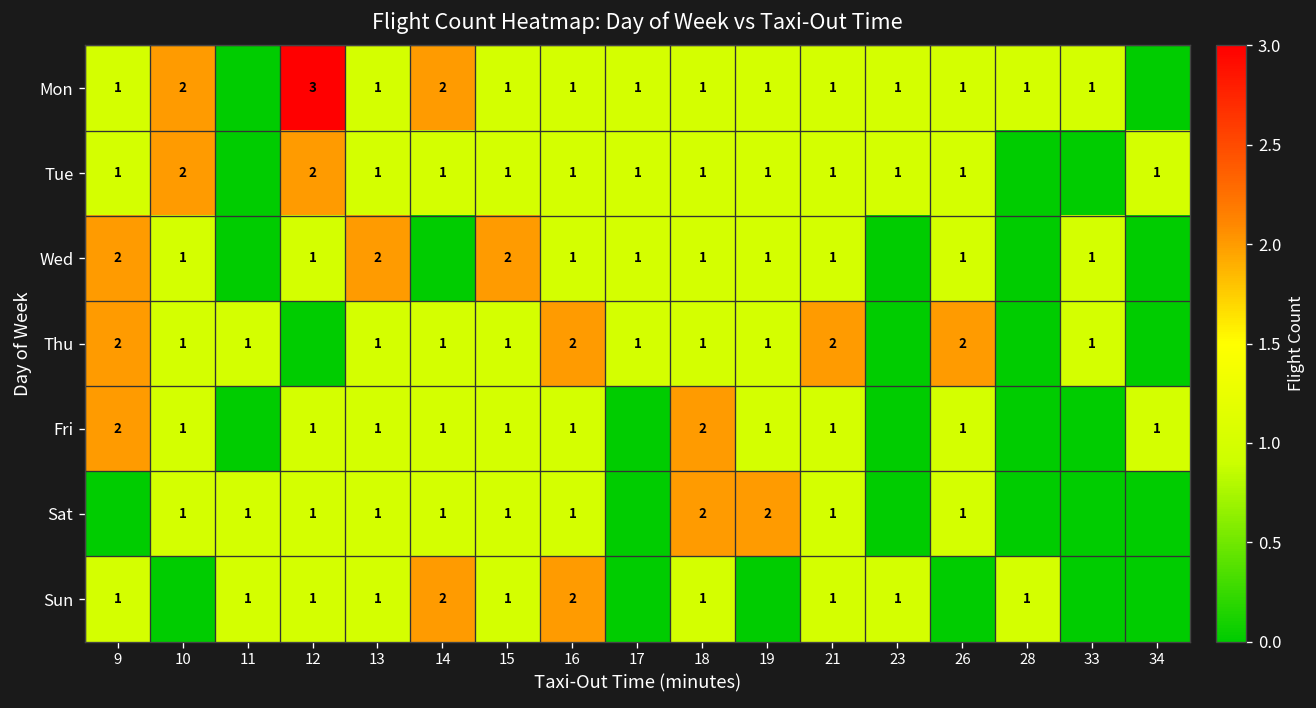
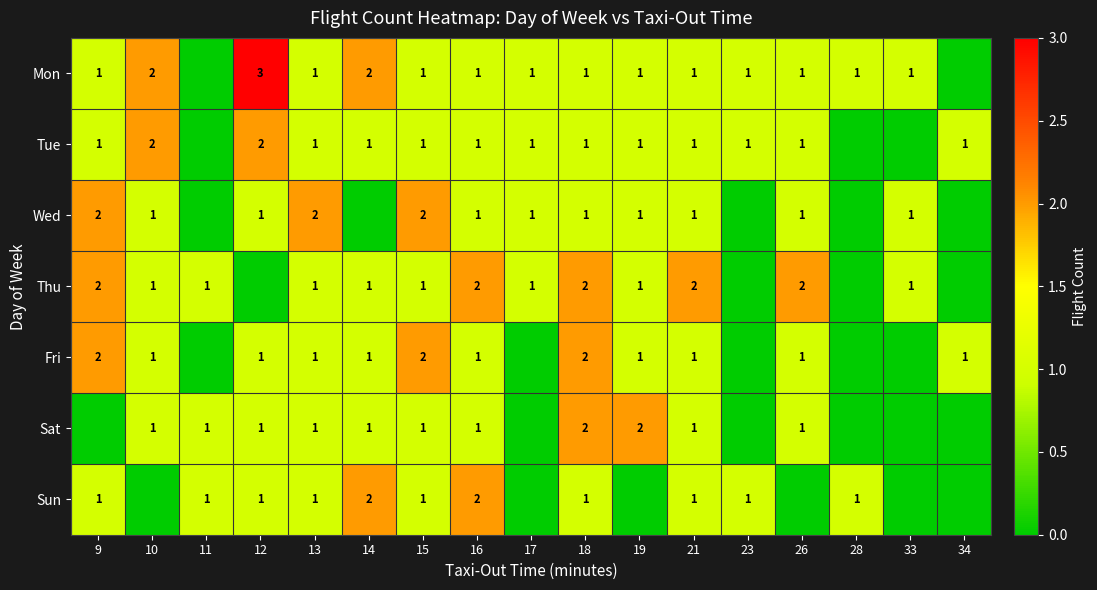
  {
    "Mon": {
      "9": 1,
      "10": 2,
      "12": 3,
      "13": 1,
      "14": 2,
      "15": 1,
      "16": 1,
      "17": 1,
      "18": 1,
      "19": 1,
      "21": 1,
      "23": 1,
      "26": 1,
      "28": 1,
      "33": 1
    },
    "Tue": {
      "9": 1,
      "10": 2,
      "12": 2,
      "13": 1,
      "14": 1,
      "15": 1,
      "16": 1,
      "17": 1,
      "18": 1,
      "19": 1,
      "21": 1,
      "23": 1,
      "26": 1,
      "34": 1
    },
    "Wed": {
      "9": 2,
      "10": 1,
      "12": 1,
      "13": 2,
      "15": 2,
      "16": 1,
      "17": 1,
      "18": 1,
      "19": 1,
      "21": 1,
      "26": 1,
      "33": 1
    },
    "Thu": {
      "9": 2,
      "10": 1,
      "11": 1,
      "13": 1,
      "14": 1,
      "15": 1,
      "16": 2,
      "17": 1,
-     "18": 1,
+     "18": 2,
      "19": 1,
      "21": 2,
      "26": 2,
      "33": 1
    },
    "Fri": {
      "9": 2,
      "10": 1,
      "12": 1,
      "13": 1,
      "14": 1,
-     "15": 1,
+     "15": 2,
      "16": 1,
      "18": 2,
      "19": 1,
      "21": 1,
      "26": 1,
      "34": 1
    },
    "Sat": {
      "10": 1,
      "11": 1,
      "12": 1,
      "13": 1,
      "14": 1,
      "15": 1,
      "16": 1,
      "18": 2,
      "19": 2,
      "21": 1,
      "26": 1
    },
    "Sun": {
      "9": 1,
      "11": 1,
      "12": 1,
      "13": 1,
      "14": 2,
      "15": 1,
      "16": 2,
      "18": 1,
      "21": 1,
      "23": 1,
      "28": 1
    }
  }
